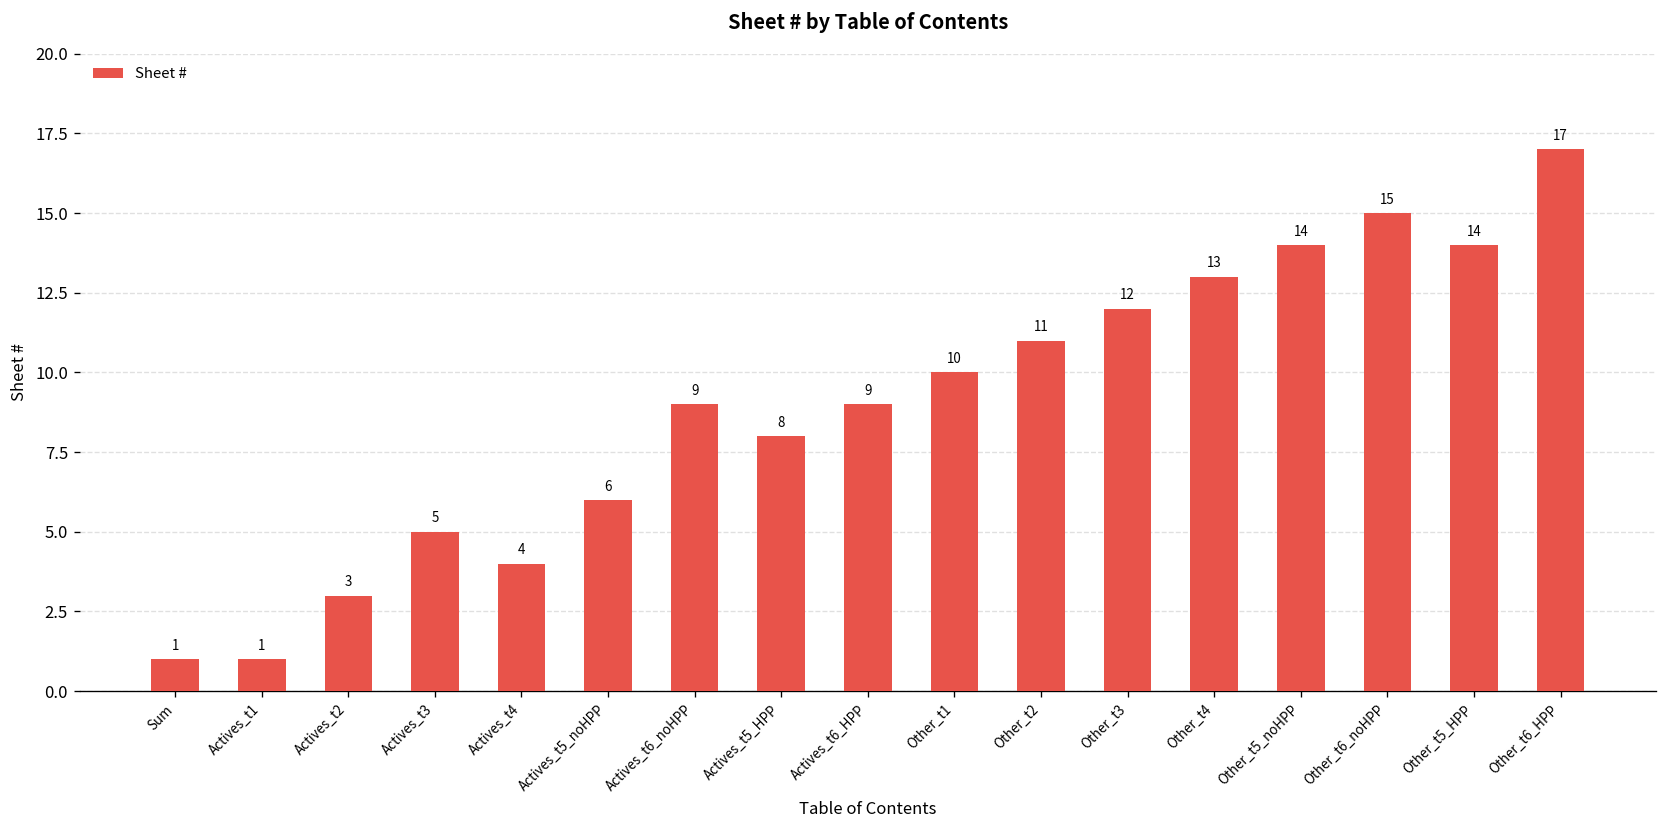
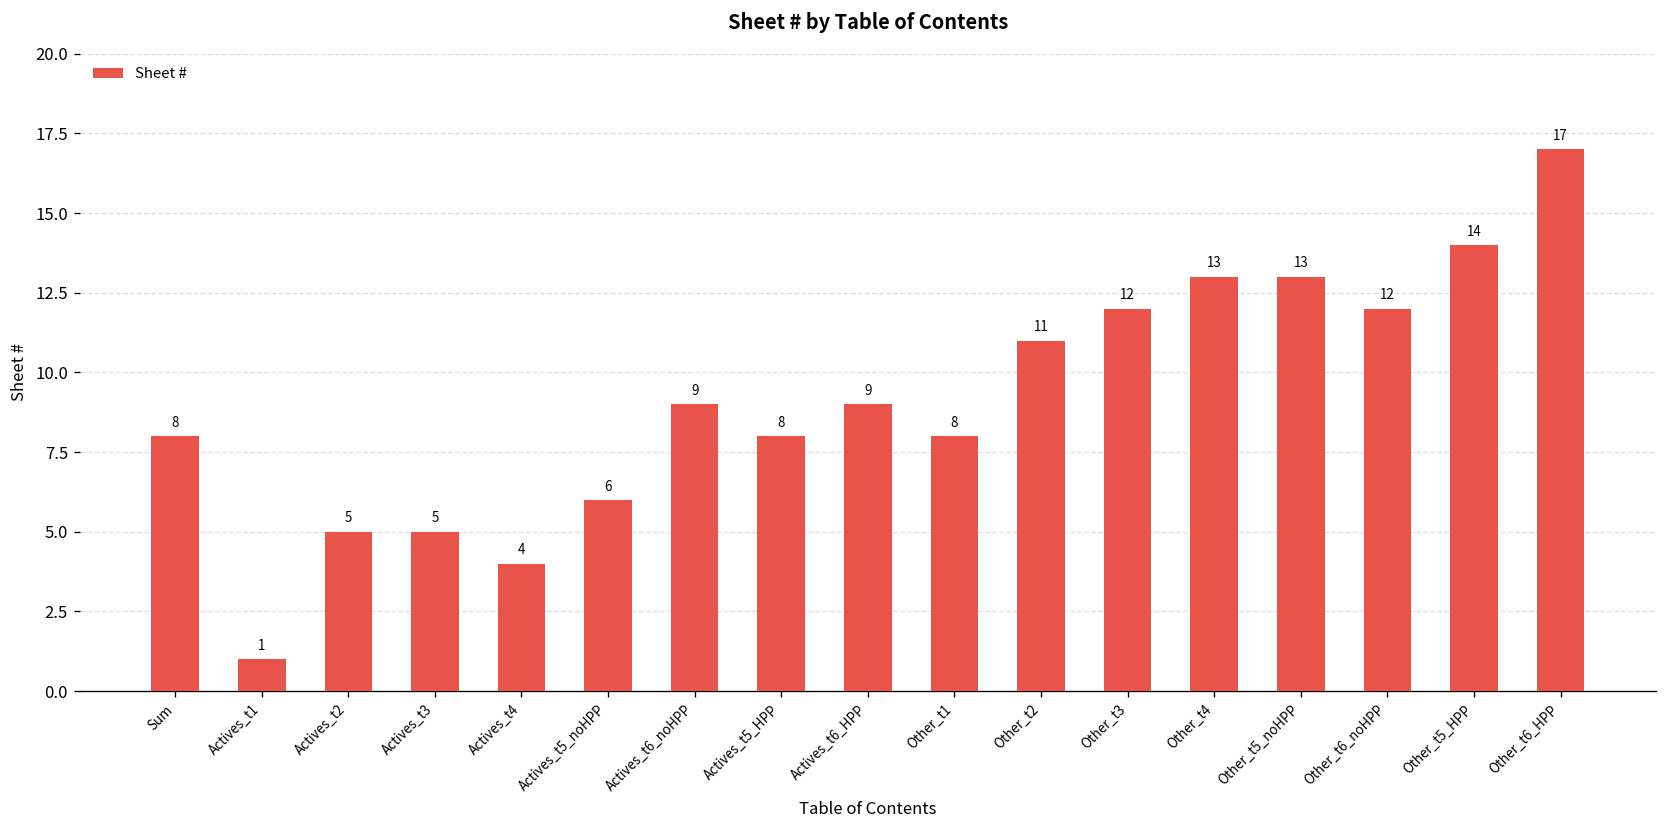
  {
-   "Sum": 1,
+   "Sum": 8,
    "Actives_t1": 1,
-   "Actives_t2": 3,
+   "Actives_t2": 5,
    "Actives_t3": 5,
    "Actives_t4": 4,
    "Actives_t5_noHPP": 6,
    "Actives_t6_noHPP": 9,
    "Actives_t5_HPP": 8,
    "Actives_t6_HPP": 9,
-   "Other_t1": 10,
+   "Other_t1": 8,
    "Other_t2": 11,
    "Other_t3": 12,
    "Other_t4": 13,
-   "Other_t5_noHPP": 14,
-   "Other_t6_noHPP": 15,
+   "Other_t5_noHPP": 13,
+   "Other_t6_noHPP": 12,
    "Other_t5_HPP": 14,
    "Other_t6_HPP": 17
  }
